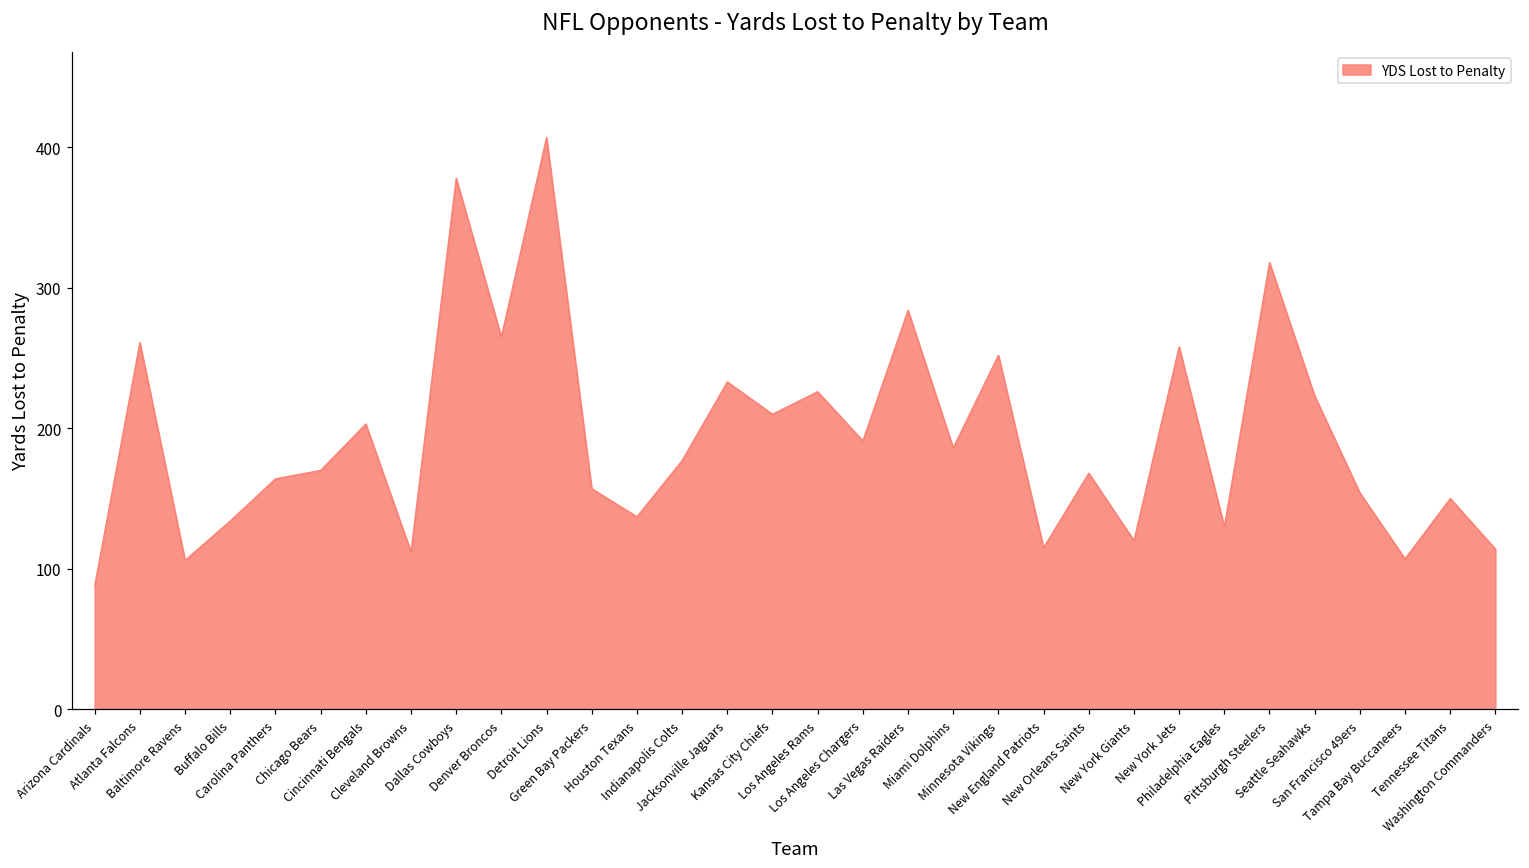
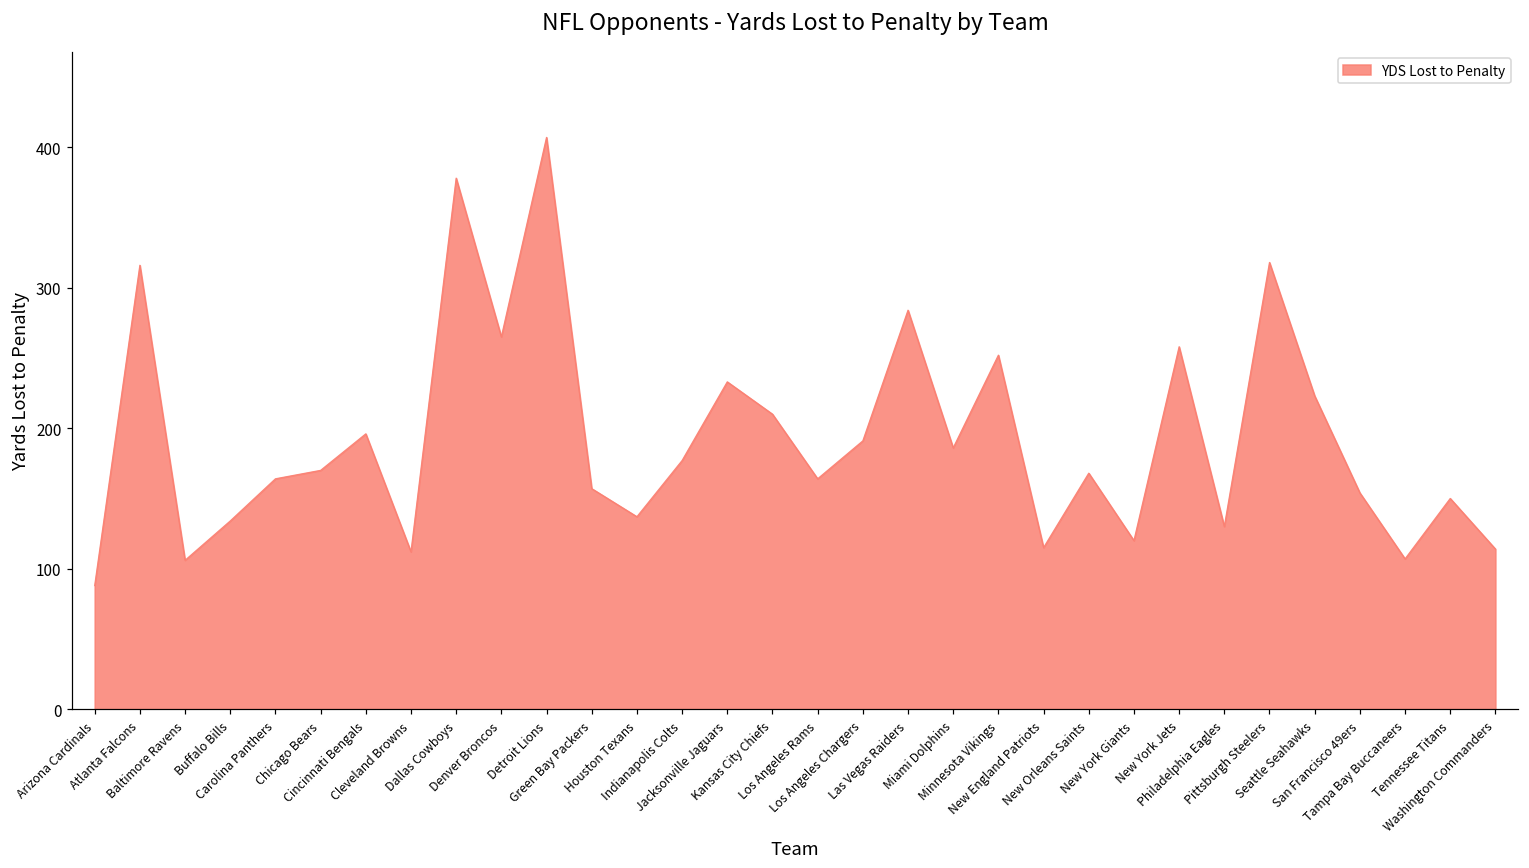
  {
    "Arizona Cardinals": 88,
-   "Atlanta Falcons": 261,
+   "Atlanta Falcons": 316,
    "Baltimore Ravens": 106,
    "Buffalo Bills": 134,
    "Carolina Panthers": 164,
    "Chicago Bears": 170,
-   "Cincinnati Bengals": 203,
+   "Cincinnati Bengals": 196,
    "Cleveland Browns": 112,
    "Dallas Cowboys": 378,
    "Denver Broncos": 265,
    "Detroit Lions": 407,
    "Green Bay Packers": 157,
    "Houston Texans": 137,
    "Indianapolis Colts": 177,
    "Jacksonville Jaguars": 233,
    "Kansas City Chiefs": 210,
-   "Los Angeles Rams": 226,
+   "Los Angeles Rams": 164,
    "Los Angeles Chargers": 191,
    "Las Vegas Raiders": 284,
    "Miami Dolphins": 186,
    "Minnesota Vikings": 252,
    "New England Patriots": 115,
    "New Orleans Saints": 168,
    "New York Giants": 120,
    "New York Jets": 258,
    "Philadelphia Eagles": 130,
    "Pittsburgh Steelers": 318,
    "Seattle Seahawks": 223,
    "San Francisco 49ers": 154,
    "Tampa Bay Buccaneers": 107,
    "Tennessee Titans": 150,
    "Washington Commanders": 114
  }
